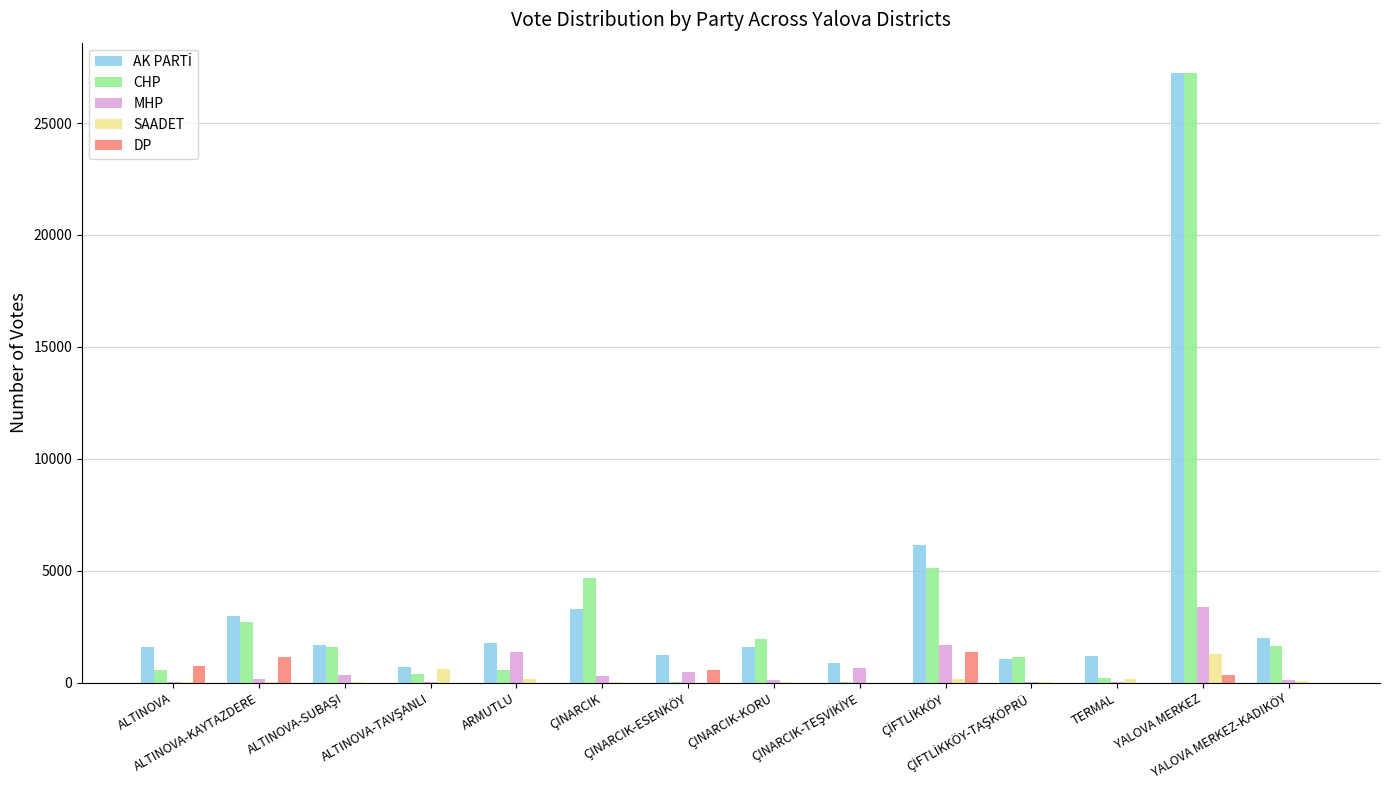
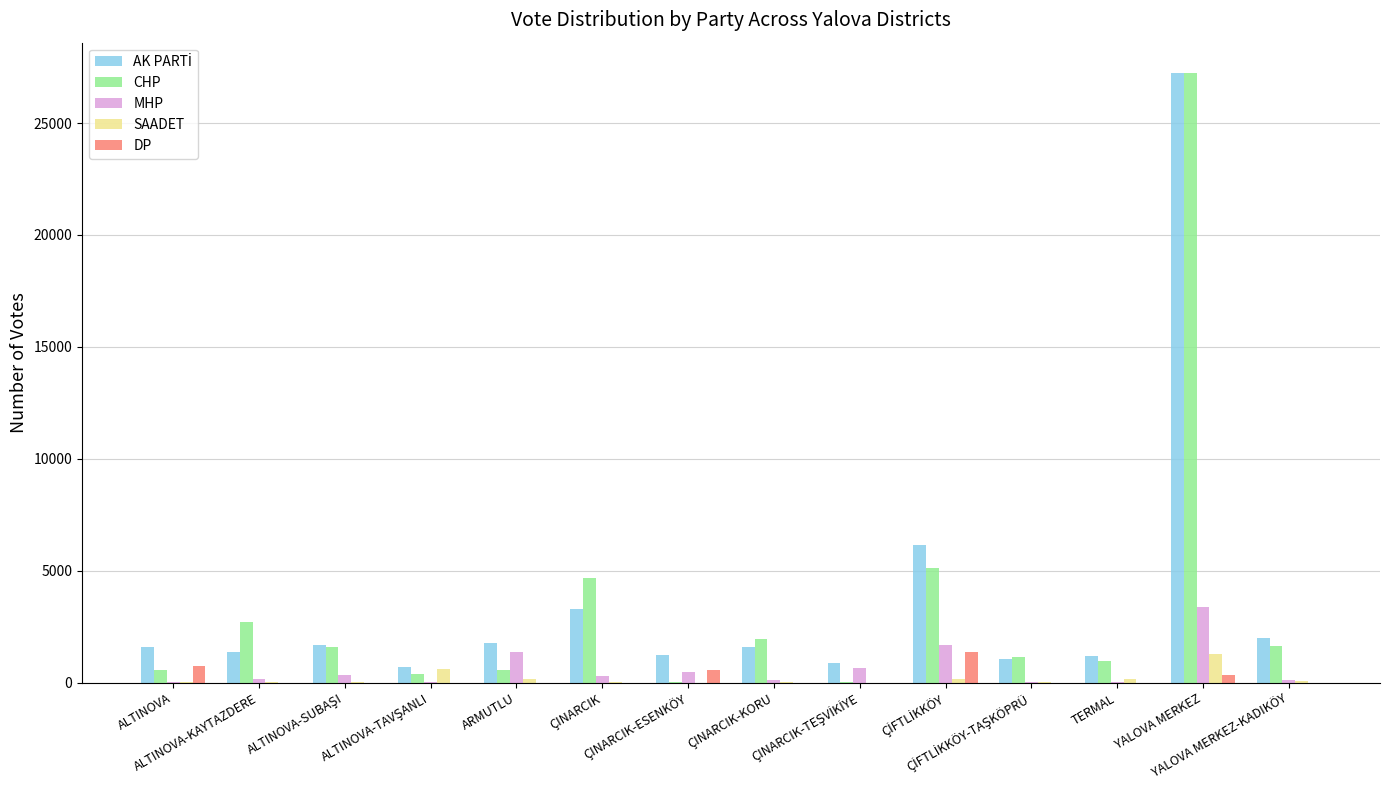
  {
    "AK PARTİ": {
      "ALTINOVA": 1600,
-     "ALTINOVA-KAYTAZDERE": 3000,
+     "ALTINOVA-KAYTAZDERE": 1400,
      "ALTINOVA-SUBAŞI": 1700,
      "ALTINOVA-TAVŞANLI": 700,
      "ARMUTLU": 1800,
      "ÇINARCIK": 3300,
      "ÇINARCIK-ESENKÖY": 1200,
      "ÇINARCIK-KORU": 1600,
      "ÇINARCIK-TEŞVİKİYE": 900,
      "ÇİFTLİKKÖY": 6100,
      "ÇİFTLİKKÖY-TAŞKÖPRÜ": 1100,
      "TERMAL": 1200,
      "YALOVA MERKEZ": 27200,
      "YALOVA MERKEZ-KADIKÖY": 2000
    },
    "CHP": {
      "ALTINOVA": 600,
      "ALTINOVA-KAYTAZDERE": 2700,
      "ALTINOVA-SUBAŞI": 1600,
      "ALTINOVA-TAVŞANLI": 400,
      "ARMUTLU": 600,
      "ÇINARCIK": 4700,
      "ÇINARCIK-KORU": 2000,
      "ÇİFTLİKKÖY": 5100,
      "ÇİFTLİKKÖY-TAŞKÖPRÜ": 1200,
-     "TERMAL": 200,
+     "TERMAL": 1000,
      "YALOVA MERKEZ": 27200,
      "YALOVA MERKEZ-KADIKÖY": 1600
    },
    "MHP": {
      "ALTINOVA-KAYTAZDERE": 200,
      "ALTINOVA-SUBAŞI": 400,
      "ARMUTLU": 1400,
      "ÇINARCIK": 300,
      "ÇINARCIK-ESENKÖY": 500,
      "ÇINARCIK-KORU": 100,
      "ÇINARCIK-TEŞVİKİYE": 600,
      "ÇİFTLİKKÖY": 1700,
      "YALOVA MERKEZ": 3400
    },
    "SAADET": {
      "ALTINOVA-TAVŞANLI": 600,
      "ARMUTLU": 200,
      "ÇİFTLİKKÖY": 200,
      "TERMAL": 200,
      "YALOVA MERKEZ": 1300
    },
    "DP": {
      "ALTINOVA": 800,
-     "ALTINOVA-KAYTAZDERE": 1100,
+     "ALTINOVA-KAYTAZDERE": 0,
      "ALTINOVA-SUBAŞI": 0,
      "ALTINOVA-TAVŞANLI": 0,
      "ARMUTLU": 0,
      "ÇINARCIK": 0,
      "ÇINARCIK-ESENKÖY": 600,
      "ÇINARCIK-KORU": 0,
      "ÇINARCIK-TEŞVİKİYE": 0,
      "ÇİFTLİKKÖY": 1400,
      "ÇİFTLİKKÖY-TAŞKÖPRÜ": 0,
      "TERMAL": 0,
      "YALOVA MERKEZ": 300,
      "YALOVA MERKEZ-KADIKÖY": 0
    }
  }
